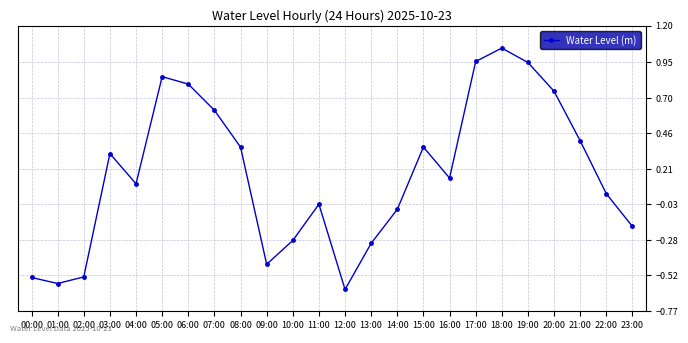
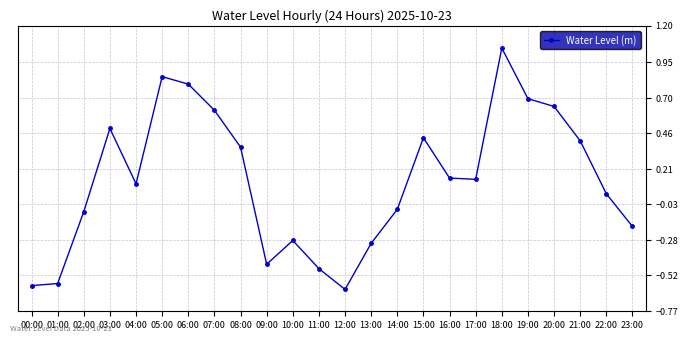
  {
-   "00:00": -0.54,
+   "00:00": -0.59,
    "01:00": -0.58,
-   "02:00": -0.53,
-   "03:00": 0.32,
+   "02:00": -0.08,
+   "03:00": 0.49,
    "04:00": 0.11,
    "05:00": 0.85,
    "06:00": 0.80,
    "07:00": 0.62,
    "08:00": 0.36,
    "09:00": -0.45,
    "10:00": -0.28,
-   "11:00": -0.03,
+   "11:00": -0.48,
    "12:00": -0.62,
    "13:00": -0.30,
    "14:00": -0.07,
-   "15:00": 0.36,
+   "15:00": 0.43,
    "16:00": 0.15,
-   "17:00": 0.95,
+   "17:00": 0.14,
    "18:00": 1.05,
-   "19:00": 0.95,
-   "20:00": 0.75,
+   "19:00": 0.70,
+   "20:00": 0.64,
    "21:00": 0.41,
    "22:00": 0.04,
    "23:00": -0.18
  }
